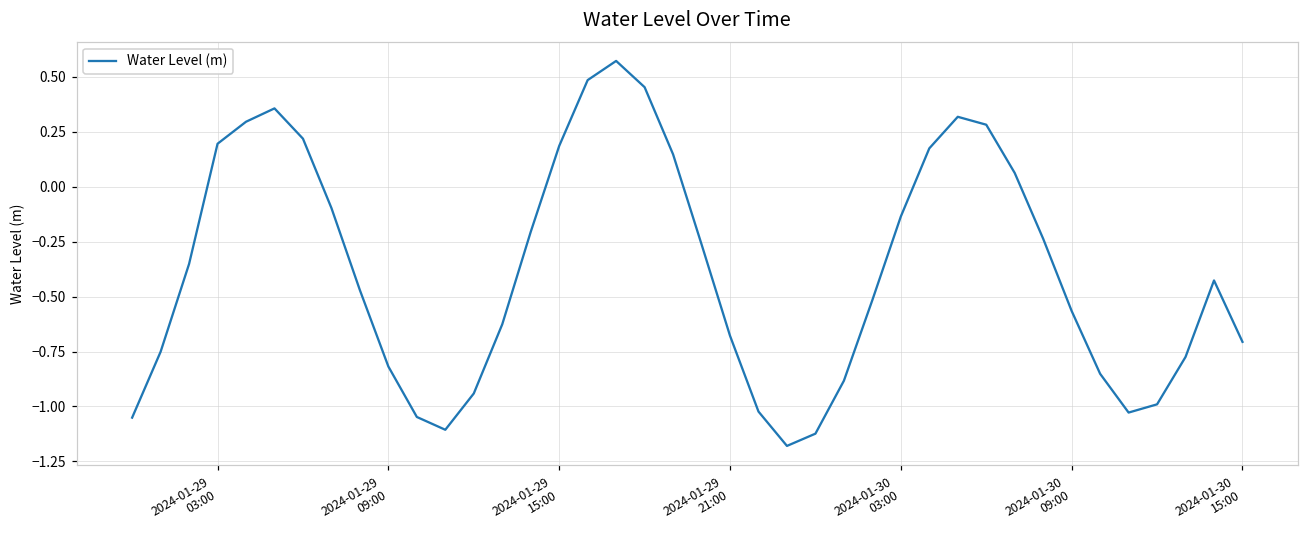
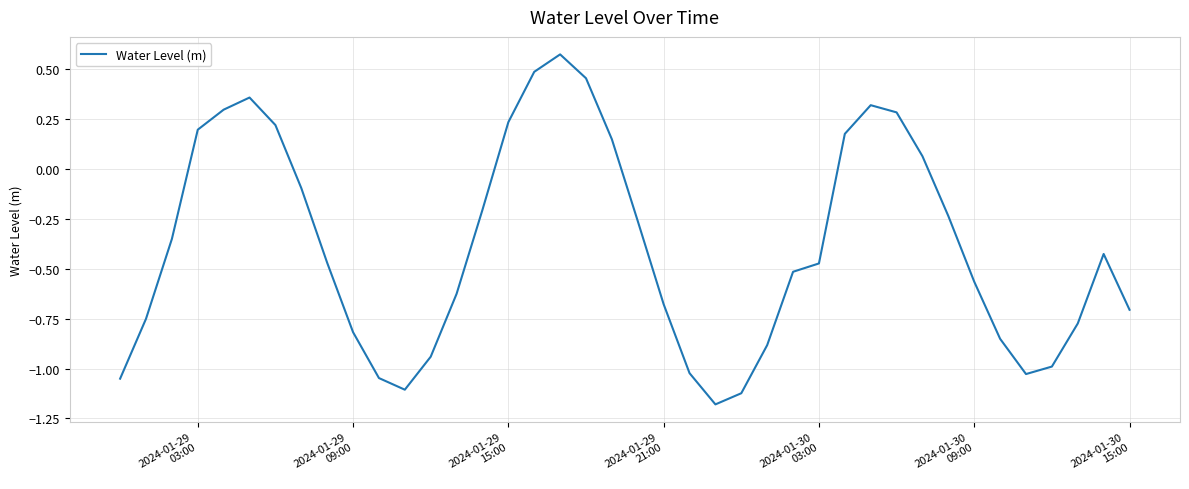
  {
    "2024-01-29 03:00": 0.20,
    "2024-01-29 09:00": -0.82,
-   "2024-01-29 15:00": 0.19,
+   "2024-01-29 15:00": 0.23,
    "2024-01-29 21:00": -0.68,
-   "2024-01-30 03:00": -0.14,
+   "2024-01-30 03:00": -0.47,
    "2024-01-30 09:00": -0.57,
    "2024-01-30 15:00": -0.71
  }
